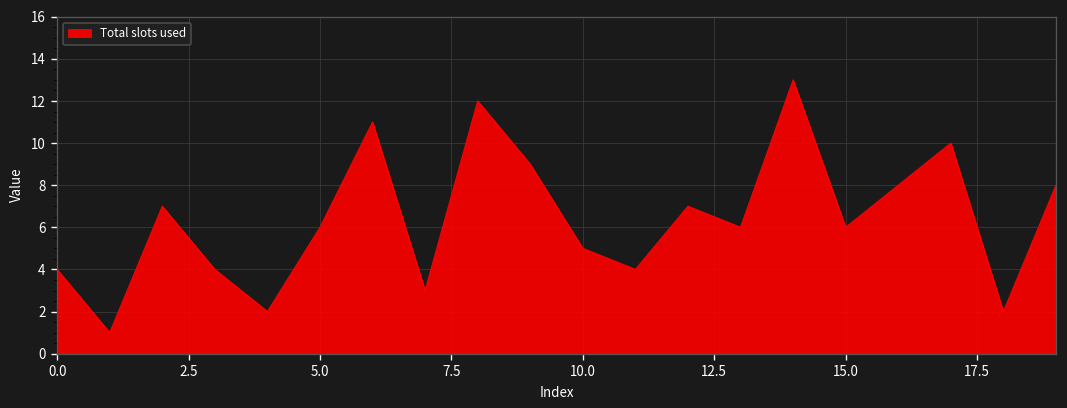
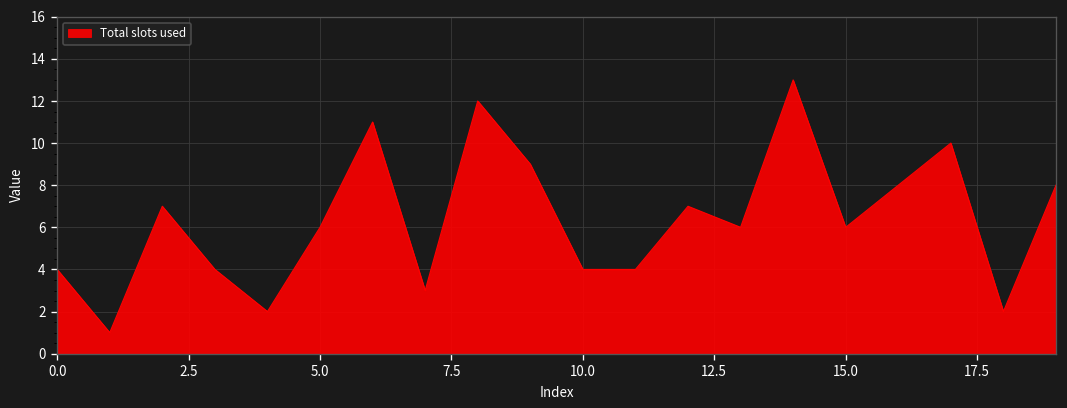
  {
    "0.0": 4,
    "5.0": 6,
-   "10.0": 5,
+   "10.0": 4,
    "15.0": 6
  }
